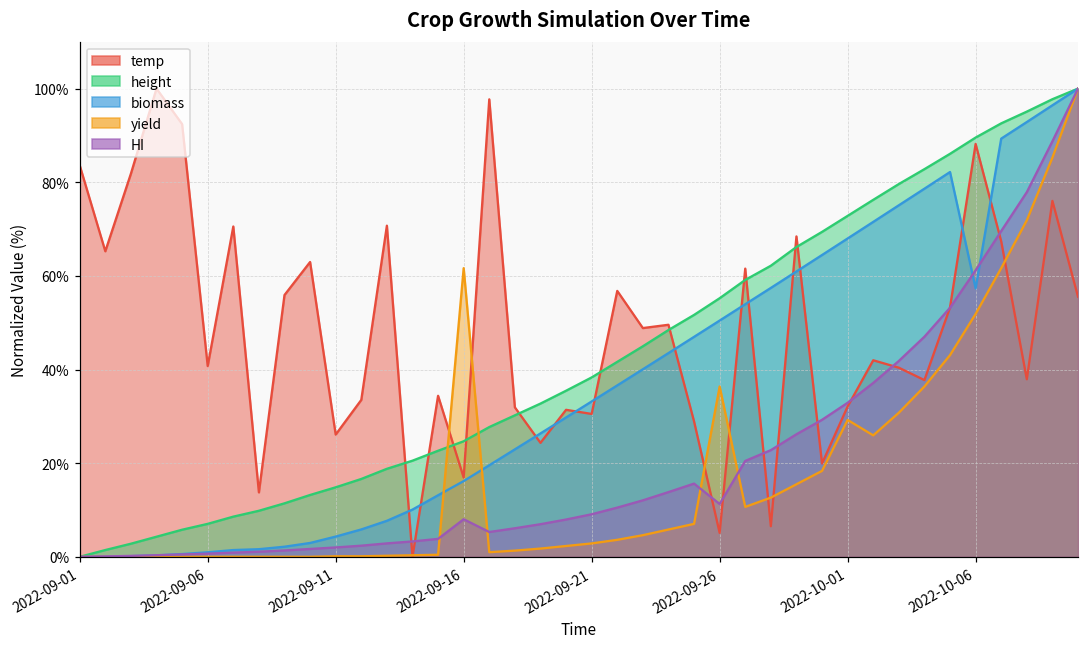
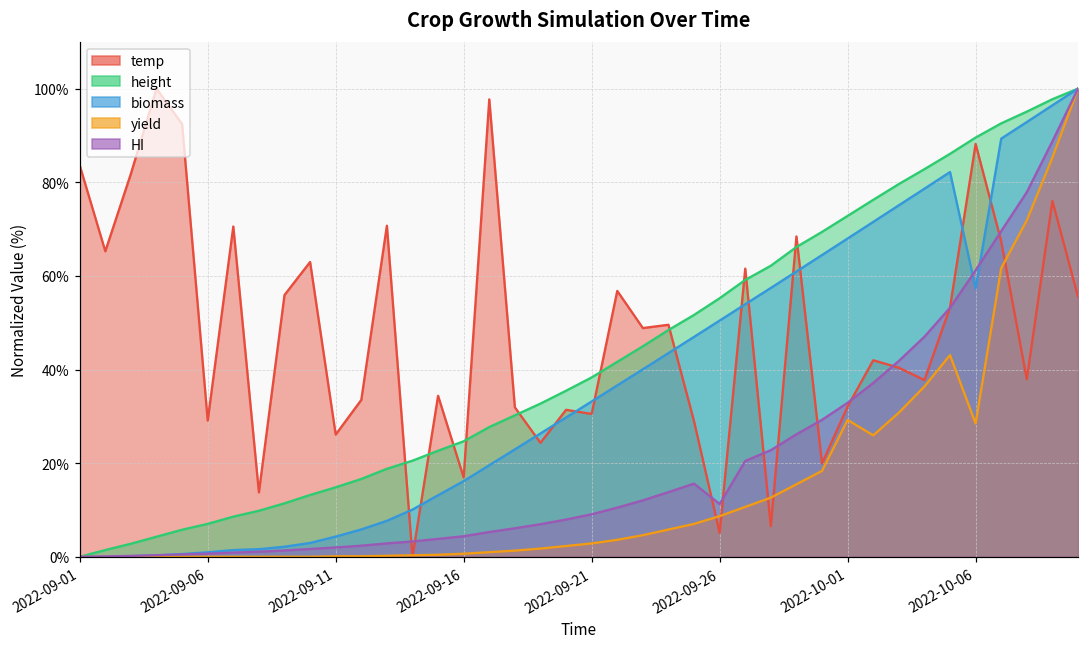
  {
    "temp": {
      "2022-09-01": "84%",
-     "2022-09-06": "41%",
+     "2022-09-06": "29%",
      "2022-09-11": "26%",
      "2022-09-16": "17%",
      "2022-09-21": "31%",
      "2022-09-26": "5%",
      "2022-10-01": "32%",
      "2022-10-06": "88%"
    },
    "height": {
      "2022-09-06": "7%",
      "2022-09-11": "15%",
      "2022-09-16": "25%",
      "2022-09-21": "38%",
      "2022-09-26": "55%",
      "2022-10-01": "73%",
      "2022-10-06": "90%"
    },
    "biomass": {
      "2022-09-11": "4%",
      "2022-09-16": "16%",
      "2022-09-21": "33%",
      "2022-09-26": "50%",
      "2022-10-01": "68%",
      "2022-10-06": "57%"
    },
    "yield": {
      "2022-09-06": "0%",
      "2022-09-11": "0%",
-     "2022-09-16": "62%",
+     "2022-09-16": "1%",
      "2022-09-21": "3%",
-     "2022-09-26": "36%",
+     "2022-09-26": "9%",
      "2022-10-01": "29%",
-     "2022-10-06": "52%"
+     "2022-10-06": "28%"
    },
    "HI": {
      "2022-09-11": "2%",
-     "2022-09-16": "8%",
+     "2022-09-16": "4%",
      "2022-09-21": "9%",
      "2022-09-26": "11%",
      "2022-10-01": "33%",
      "2022-10-06": "61%"
    }
  }
